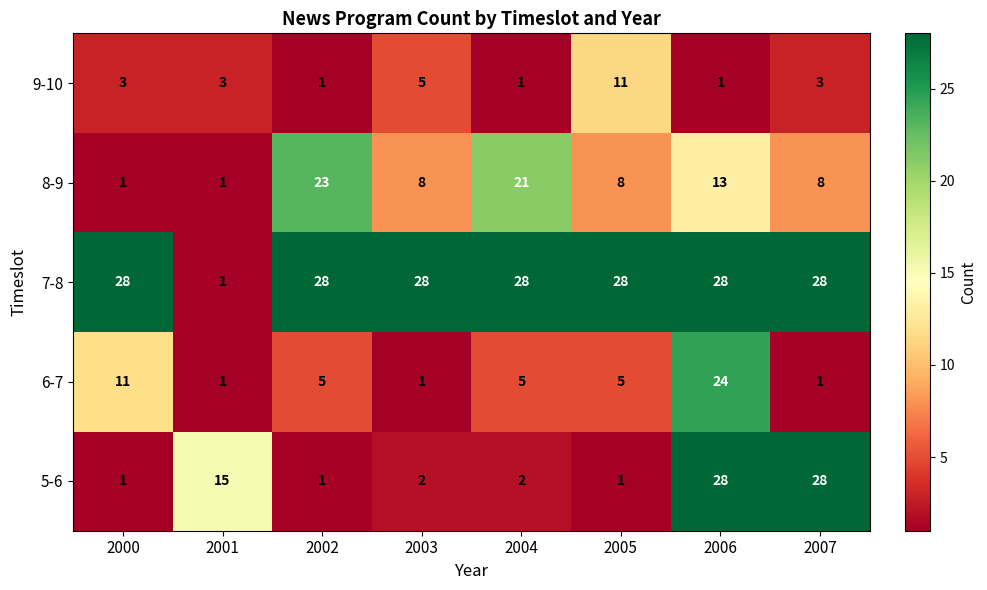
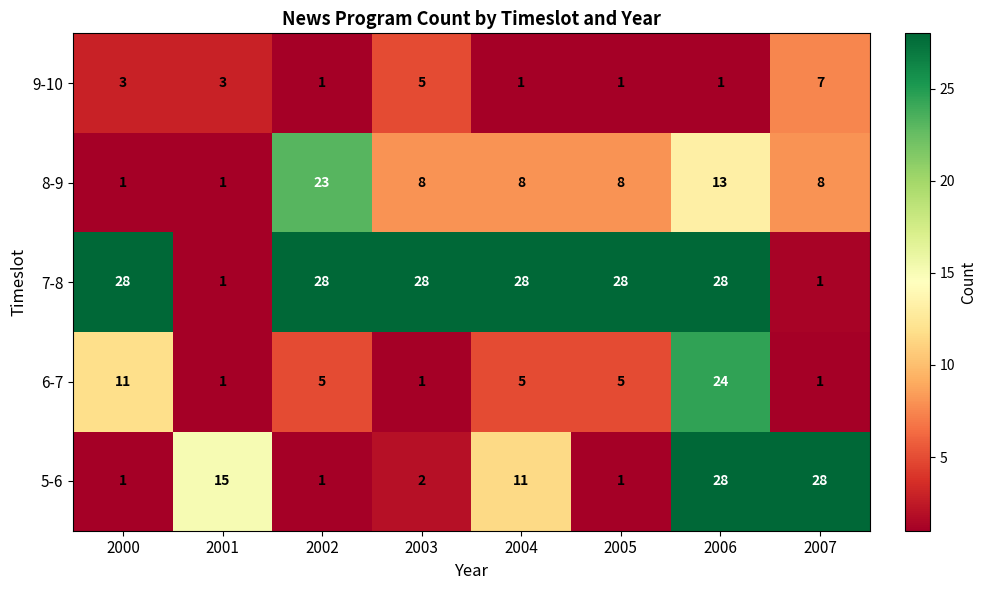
  {
    "9-10": {
      "2000": 3,
      "2001": 3,
      "2002": 1,
      "2003": 5,
      "2004": 1,
-     "2005": 11,
+     "2005": 1,
      "2006": 1,
-     "2007": 3
+     "2007": 7
    },
    "8-9": {
      "2000": 1,
      "2001": 1,
      "2002": 23,
      "2003": 8,
-     "2004": 21,
+     "2004": 8,
      "2005": 8,
      "2006": 13,
      "2007": 8
    },
    "7-8": {
      "2000": 28,
      "2001": 1,
      "2002": 28,
      "2003": 28,
      "2004": 28,
      "2005": 28,
      "2006": 28,
-     "2007": 28
+     "2007": 1
    },
    "6-7": {
      "2000": 11,
      "2001": 1,
      "2002": 5,
      "2003": 1,
      "2004": 5,
      "2005": 5,
      "2006": 24,
      "2007": 1
    },
    "5-6": {
      "2000": 1,
      "2001": 15,
      "2002": 1,
      "2003": 2,
-     "2004": 2,
+     "2004": 11,
      "2005": 1,
      "2006": 28,
      "2007": 28
    }
  }
